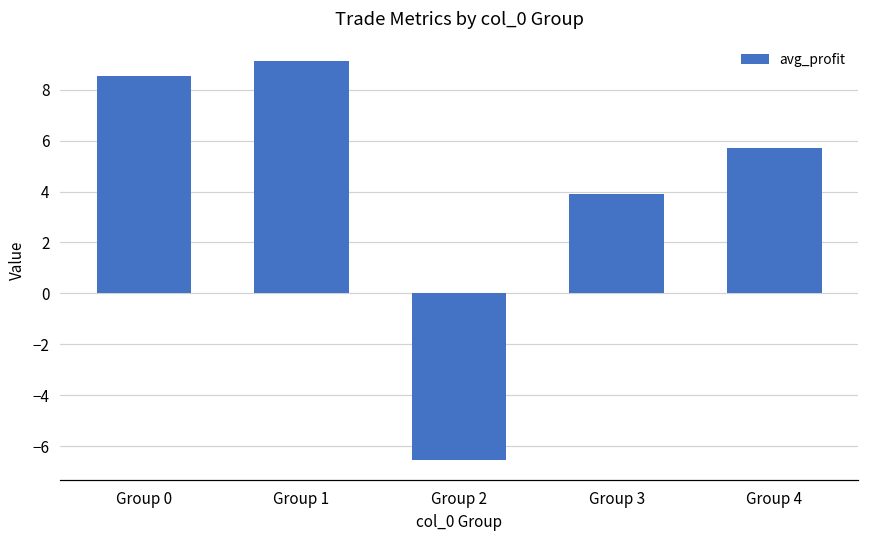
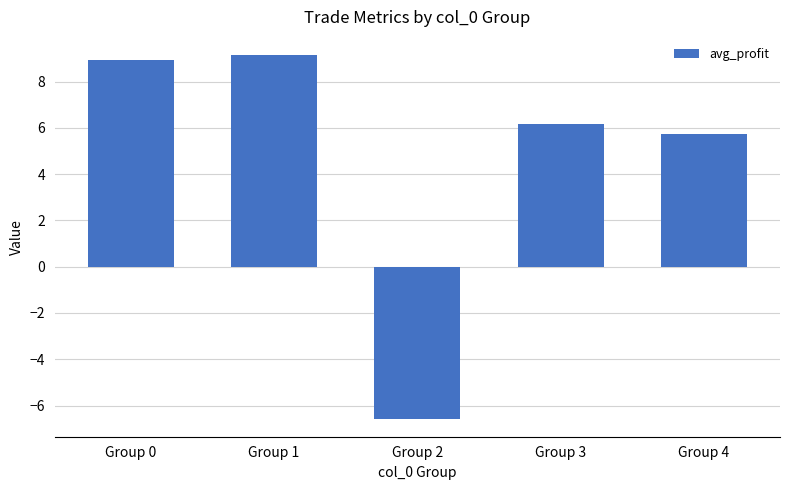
  {
-   "Group 0": 8.5,
+   "Group 0": 8.9,
    "Group 1": 9.1,
    "Group 2": -6.6,
-   "Group 3": 3.9,
+   "Group 3": 6.2,
    "Group 4": 5.7
  }
